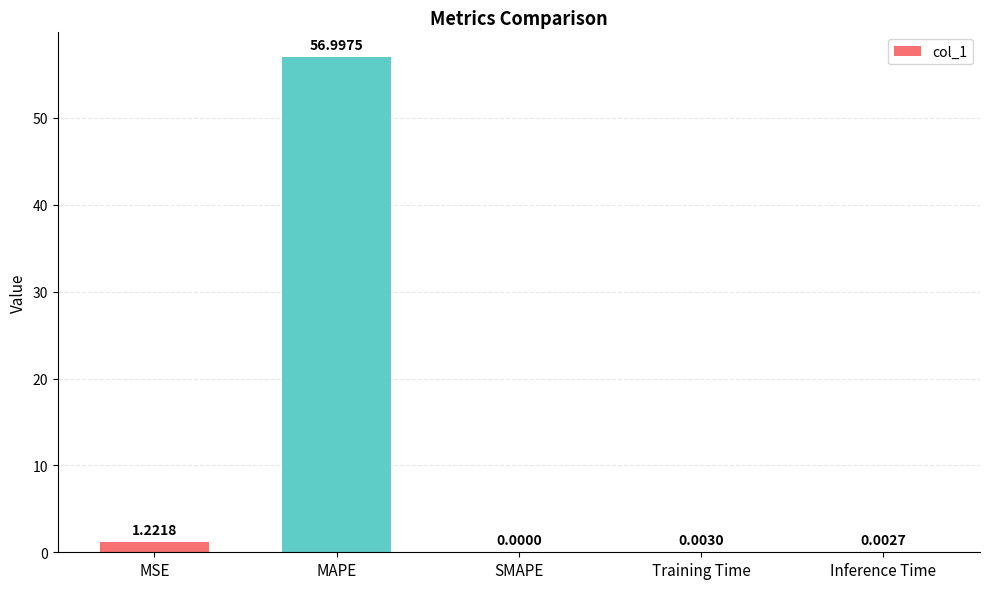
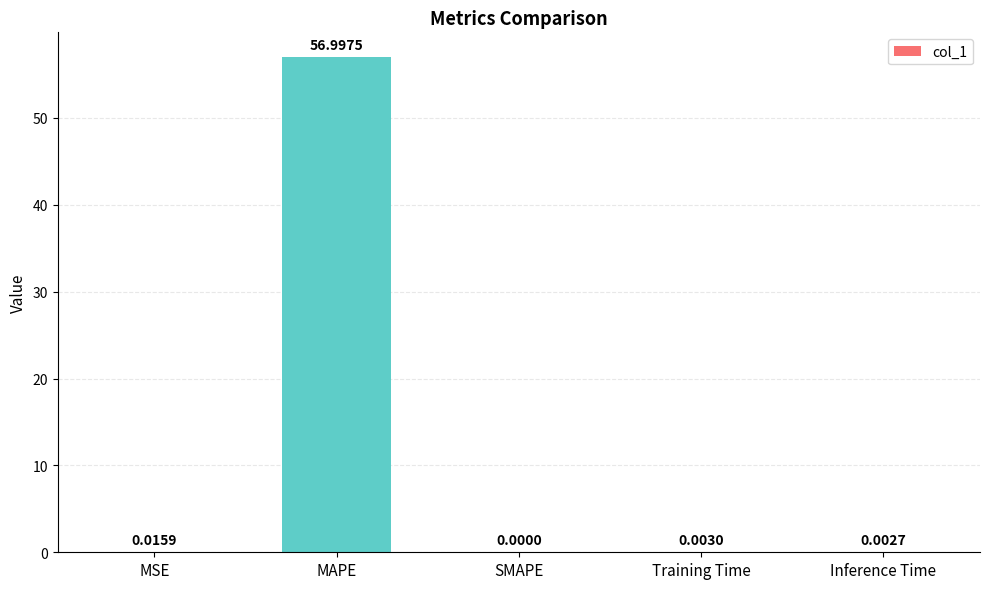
  {
-   "MSE": 1.2218,
+   "MSE": 0.0159,
    "MAPE": 56.9975,
    "SMAPE": 0.0000,
    "Training Time": 0.0030,
    "Inference Time": 0.0027
  }
